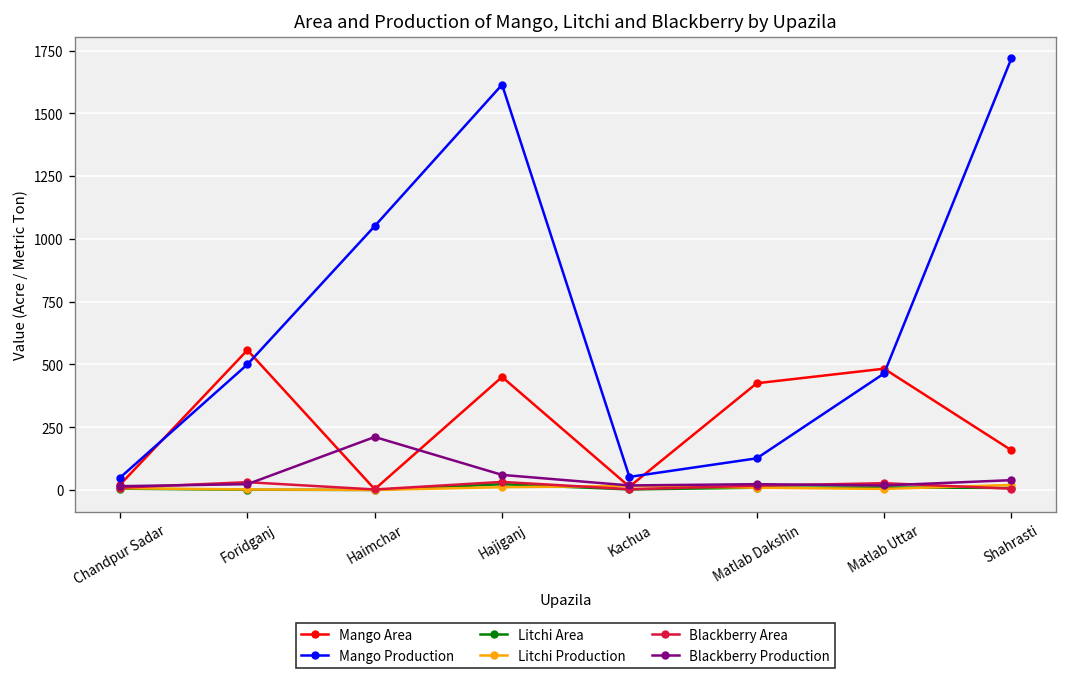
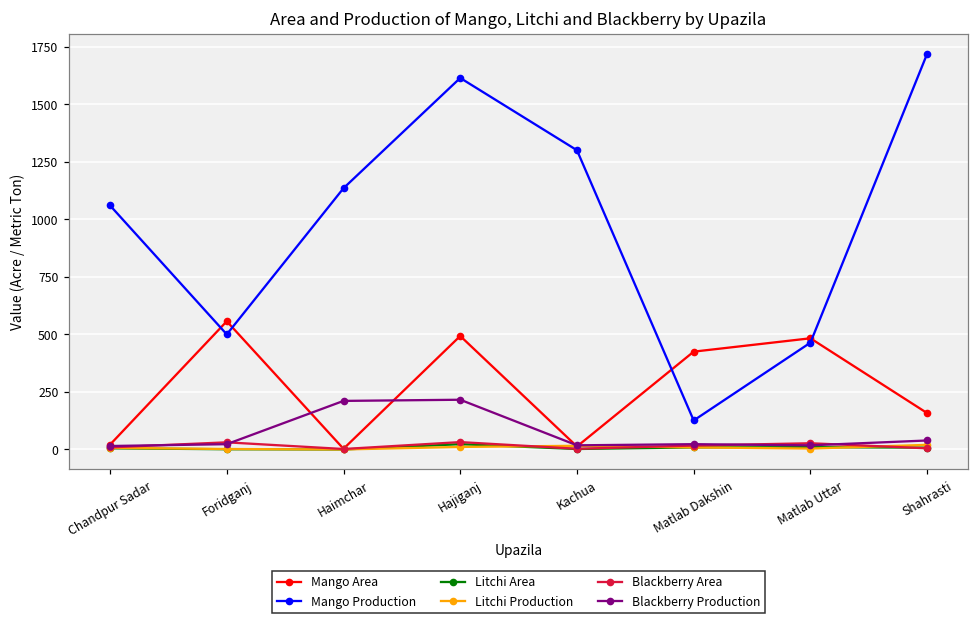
  {
    "Mango Area": {
      "Foridganj": 560,
-     "Hajiganj": 450,
+     "Hajiganj": 490,
      "Matlab Dakshin": 430,
      "Matlab Uttar": 480,
      "Shahrasti": 160
    },
    "Mango Production": {
-     "Chandpur Sadar": 50,
+     "Chandpur Sadar": 1060,
      "Foridganj": 500,
-     "Haimchar": 1050,
+     "Haimchar": 1140,
      "Hajiganj": 1610,
-     "Kachua": 50,
+     "Kachua": 1300,
      "Matlab Dakshin": 130,
      "Matlab Uttar": 460,
      "Shahrasti": 1720
    },
    "Blackberry Production": {
      "Haimchar": 210,
-     "Hajiganj": 60,
+     "Hajiganj": 220,
      "Shahrasti": 40
    }
  }
